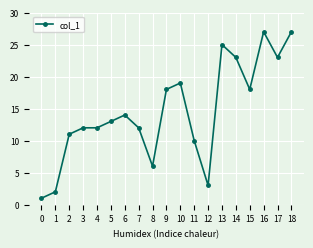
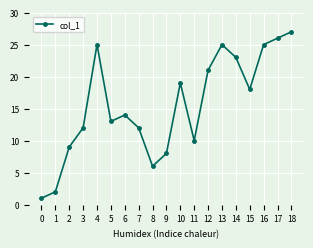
  {
    "0": 1,
    "1": 2,
-   "2": 11,
+   "2": 9,
    "3": 12,
-   "4": 12,
+   "4": 25,
    "5": 13,
    "6": 14,
    "7": 12,
    "8": 6,
-   "9": 18,
+   "9": 8,
    "10": 19,
    "11": 10,
-   "12": 3,
+   "12": 21,
    "13": 25,
    "14": 23,
    "15": 18,
-   "16": 27,
-   "17": 23,
+   "16": 25,
+   "17": 26,
    "18": 27
  }
